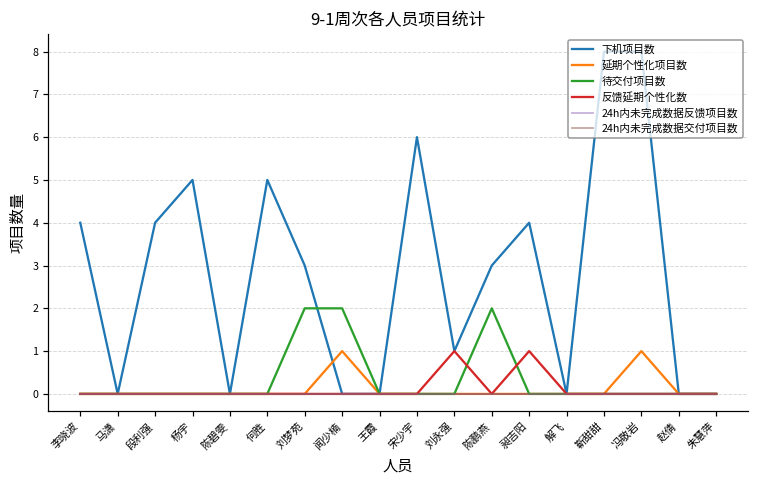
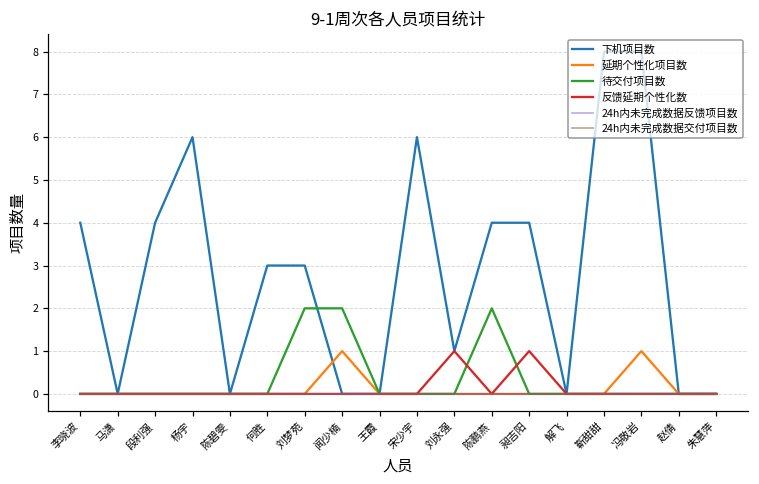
  {
    "下机项目数": {
      "李晓波": 4,
      "段利强": 4,
-     "杨宇": 5,
-     "何胜": 5,
+     "杨宇": 6,
+     "何胜": 3,
      "刘梦苑": 3,
      "宋少宇": 6,
-     "陈鹏燕": 3,
+     "陈鹏燕": 4,
      "昶吉阳": 4
    },
    "延期个性化项目数": {
      "闻少楠": 1,
      "冯敬岩": 1
    },
    "待交付项目数": {
      "刘梦苑": 2,
      "闻少楠": 2,
      "陈鹏燕": 2
    },
    "反馈延期个性化数": {
      "昶吉阳": 1
    }
  }
